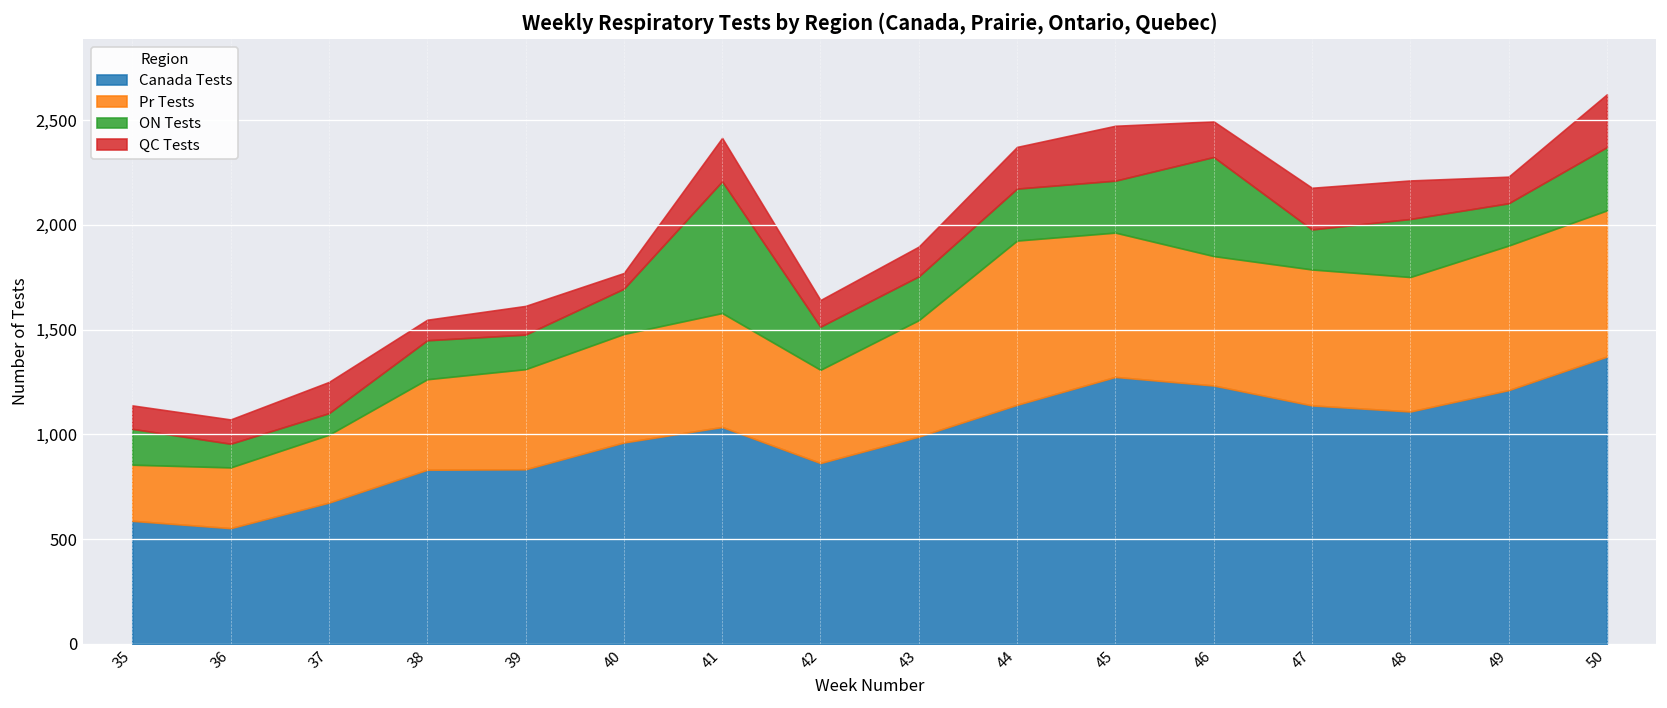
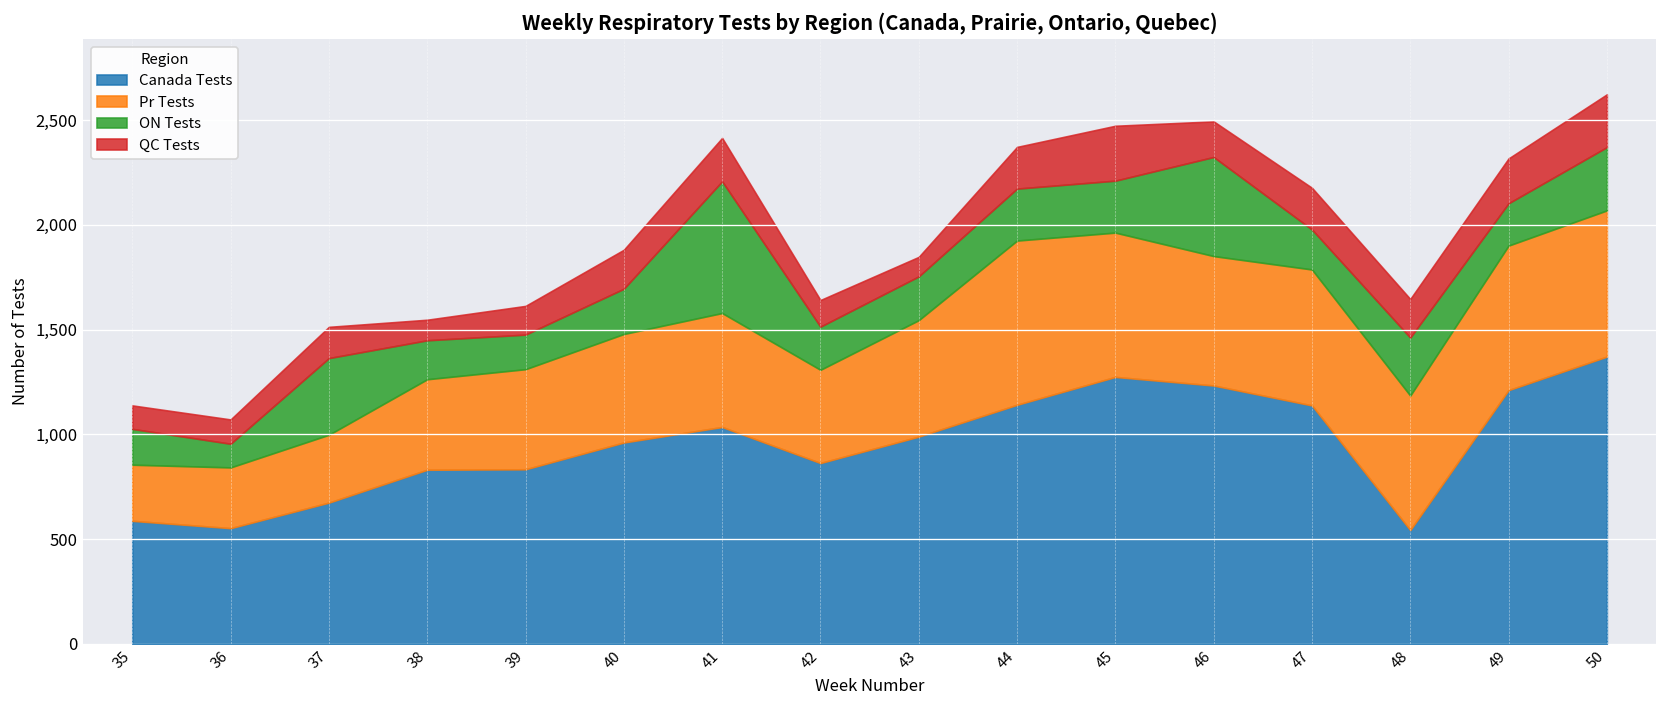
  {
    "Canada Tests": {
      "35": "590",
      "36": "550",
      "37": "670",
      "38": "830",
      "39": "830",
      "40": "960",
      "41": "1,040",
      "42": "860",
      "43": "990",
      "44": "1,140",
      "45": "1,270",
      "46": "1,230",
      "47": "1,140",
-     "48": "1,110",
+     "48": "540",
      "49": "1,210",
      "50": "1,370"
    },
    "Pr Tests": {
      "35": "270",
      "36": "290",
      "37": "320",
      "38": "430",
      "39": "480",
      "40": "520",
      "41": "540",
      "42": "450",
      "43": "560",
      "44": "780",
      "45": "690",
      "46": "620",
      "47": "650",
      "48": "640",
      "49": "690",
      "50": "700"
    },
    "ON Tests": {
      "35": "170",
      "36": "110",
-     "37": "100",
+     "37": "370",
      "38": "190",
      "39": "170",
      "40": "220",
      "41": "630",
      "42": "210",
      "43": "210",
      "44": "250",
      "45": "250",
      "46": "470",
      "47": "190",
      "48": "280",
      "49": "200",
      "50": "300"
    },
    "QC Tests": {
      "35": "110",
      "36": "120",
      "37": "150",
      "38": "100",
      "39": "140",
-     "40": "80",
+     "40": "190",
      "41": "210",
      "42": "130",
-     "43": "140",
+     "43": "90",
      "44": "200",
      "45": "260",
      "46": "170",
      "47": "200",
      "48": "180",
-     "49": "130",
+     "49": "210",
      "50": "250"
    }
  }
